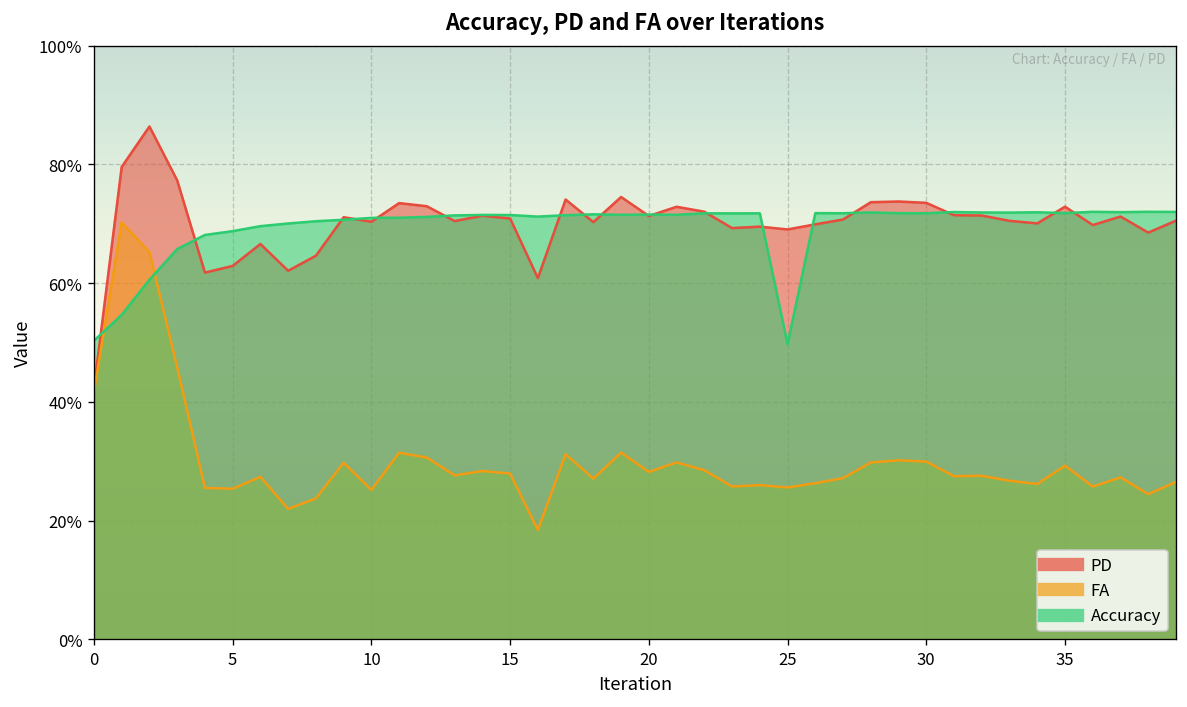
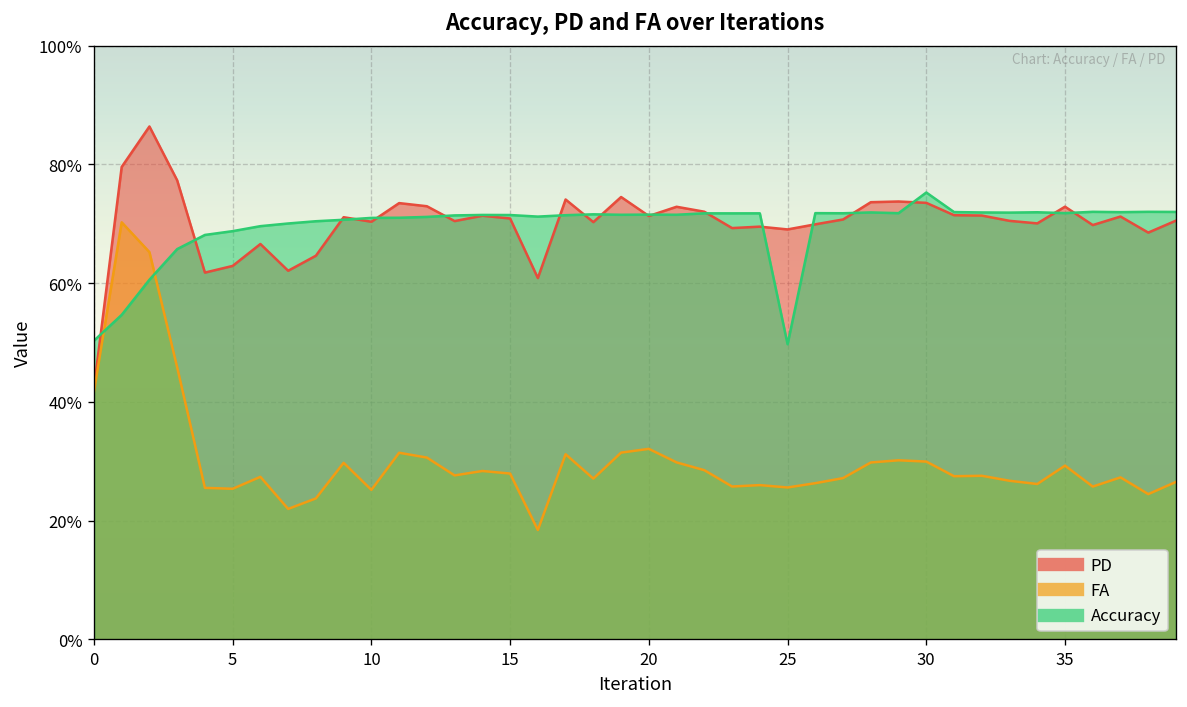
  {
    "PD": {
      "0": "42%",
      "5": "63%",
      "10": "70%",
      "15": "71%",
      "25": "69%",
      "30": "74%",
      "35": "73%"
    },
    "FA": {
      "0": "42%",
      "5": "25%",
      "10": "25%",
      "15": "28%",
-     "20": "28%",
+     "20": "32%",
      "25": "26%",
      "30": "30%",
      "35": "29%"
    },
    "Accuracy": {
      "0": "50%",
      "5": "69%",
      "10": "71%",
      "15": "71%",
      "25": "50%",
-     "30": "72%",
+     "30": "75%",
      "35": "72%"
    }
  }
